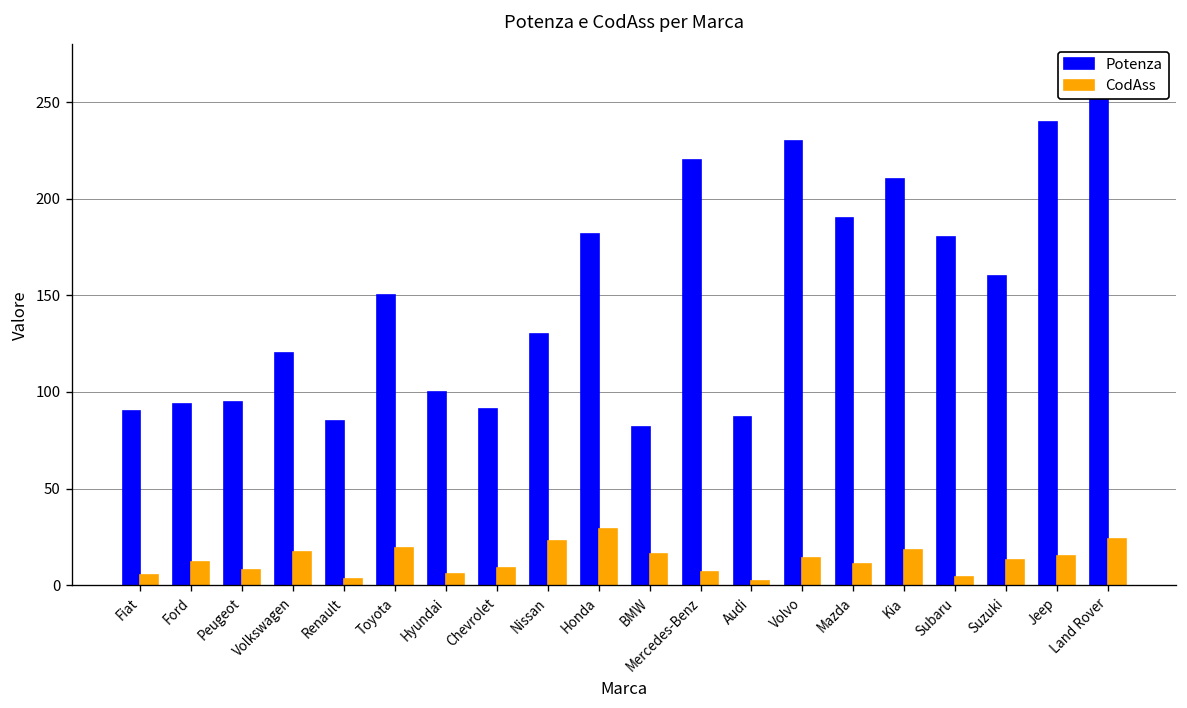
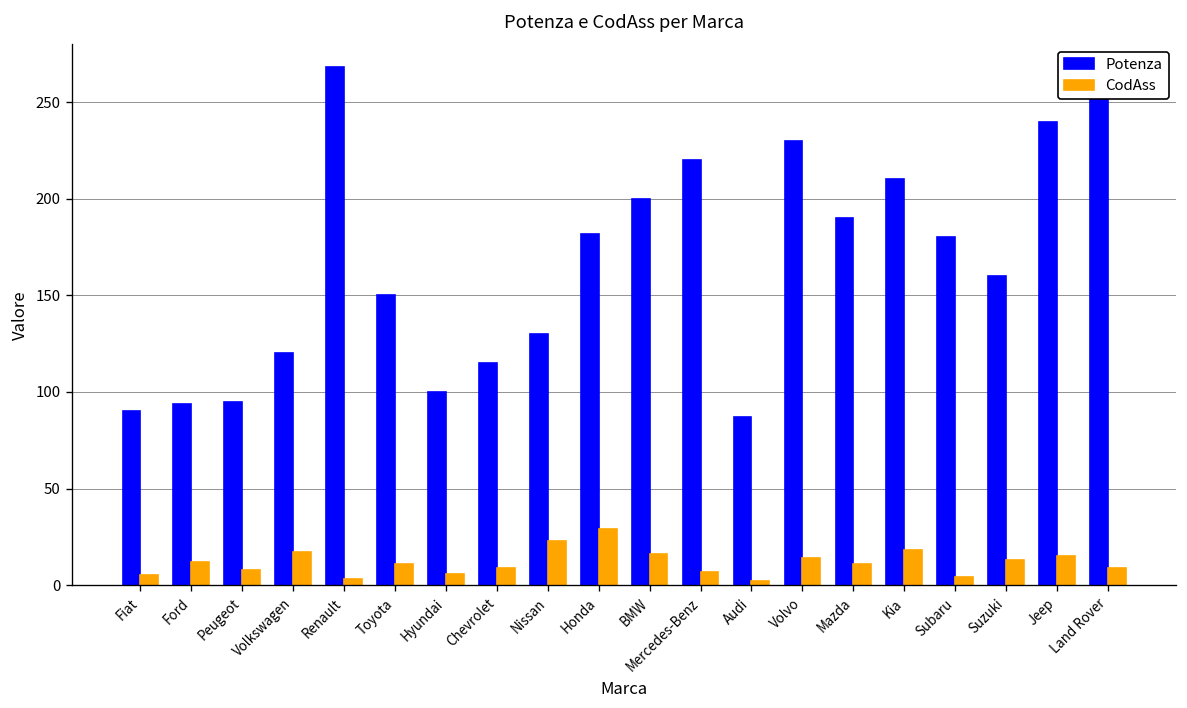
  {
    "Potenza": {
      "Fiat": 90,
      "Ford": 94,
      "Peugeot": 95,
      "Volkswagen": 120,
-     "Renault": 85,
+     "Renault": 268,
      "Toyota": 150,
      "Hyundai": 100,
-     "Chevrolet": 91,
+     "Chevrolet": 115,
      "Nissan": 130,
      "Honda": 182,
-     "BMW": 82,
+     "BMW": 200,
      "Mercedes-Benz": 220,
      "Audi": 87,
      "Volvo": 230,
      "Mazda": 190,
      "Kia": 210,
      "Subaru": 180,
      "Suzuki": 160,
      "Jeep": 240
    },
    "CodAss": {
      "Fiat": 5,
      "Ford": 12,
      "Peugeot": 8,
      "Volkswagen": 17,
      "Renault": 3,
-     "Toyota": 19,
+     "Toyota": 11,
      "Hyundai": 6,
      "Chevrolet": 9,
      "Nissan": 23,
      "Honda": 29,
      "BMW": 16,
      "Mercedes-Benz": 7,
      "Audi": 2,
      "Volvo": 14,
      "Mazda": 11,
      "Kia": 18,
      "Subaru": 4,
      "Suzuki": 13,
      "Jeep": 15,
-     "Land Rover": 24
+     "Land Rover": 9
    }
  }
